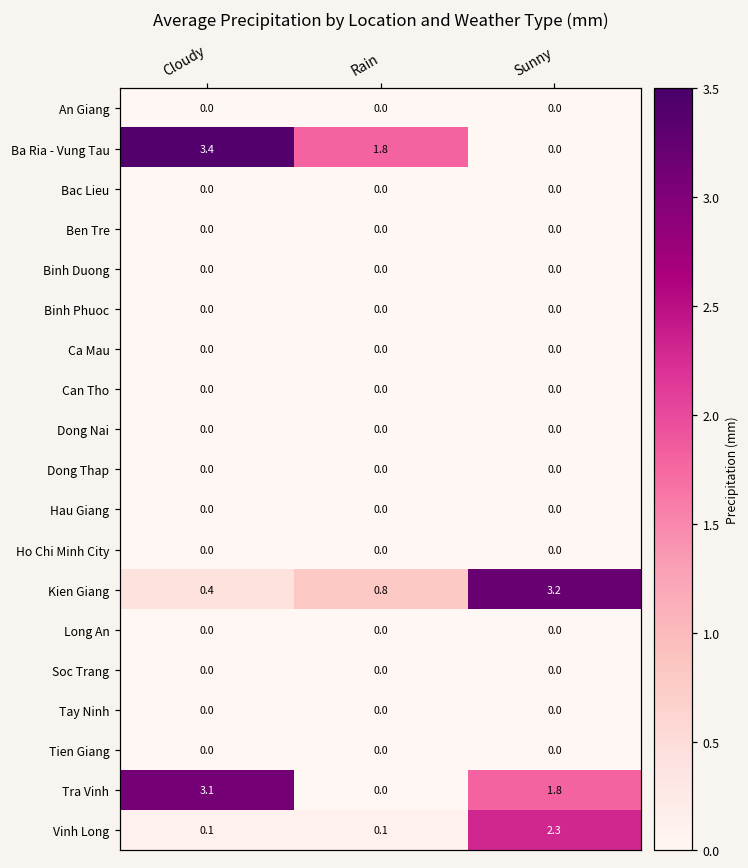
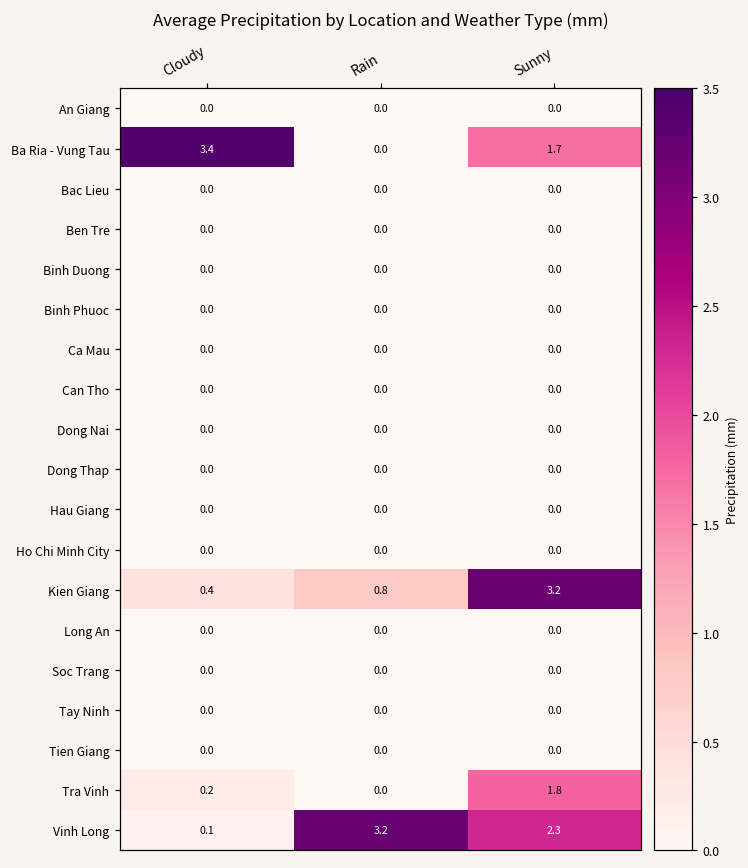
  {
    "An Giang": {
      "Cloudy": 0.0,
      "Rain": 0.0,
      "Sunny": 0.0
    },
    "Ba Ria - Vung Tau": {
      "Cloudy": 3.4,
-     "Rain": 1.8,
-     "Sunny": 0.0
+     "Rain": 0.0,
+     "Sunny": 1.7
    },
    "Bac Lieu": {
      "Cloudy": 0.0,
      "Rain": 0.0,
      "Sunny": 0.0
    },
    "Ben Tre": {
      "Cloudy": 0.0,
      "Rain": 0.0,
      "Sunny": 0.0
    },
    "Binh Duong": {
      "Cloudy": 0.0,
      "Rain": 0.0,
      "Sunny": 0.0
    },
    "Binh Phuoc": {
      "Cloudy": 0.0,
      "Rain": 0.0,
      "Sunny": 0.0
    },
    "Ca Mau": {
      "Cloudy": 0.0,
      "Rain": 0.0,
      "Sunny": 0.0
    },
    "Can Tho": {
      "Cloudy": 0.0,
      "Rain": 0.0,
      "Sunny": 0.0
    },
    "Dong Nai": {
      "Cloudy": 0.0,
      "Rain": 0.0,
      "Sunny": 0.0
    },
    "Dong Thap": {
      "Cloudy": 0.0,
      "Rain": 0.0,
      "Sunny": 0.0
    },
    "Hau Giang": {
      "Cloudy": 0.0,
      "Rain": 0.0,
      "Sunny": 0.0
    },
    "Ho Chi Minh City": {
      "Cloudy": 0.0,
      "Rain": 0.0,
      "Sunny": 0.0
    },
    "Kien Giang": {
      "Cloudy": 0.4,
      "Rain": 0.8,
      "Sunny": 3.2
    },
    "Long An": {
      "Cloudy": 0.0,
      "Rain": 0.0,
      "Sunny": 0.0
    },
    "Soc Trang": {
      "Cloudy": 0.0,
      "Rain": 0.0,
      "Sunny": 0.0
    },
    "Tay Ninh": {
      "Cloudy": 0.0,
      "Rain": 0.0,
      "Sunny": 0.0
    },
    "Tien Giang": {
      "Cloudy": 0.0,
      "Rain": 0.0,
      "Sunny": 0.0
    },
    "Tra Vinh": {
-     "Cloudy": 3.1,
+     "Cloudy": 0.2,
      "Rain": 0.0,
      "Sunny": 1.8
    },
    "Vinh Long": {
      "Cloudy": 0.1,
-     "Rain": 0.1,
+     "Rain": 3.2,
      "Sunny": 2.3
    }
  }
